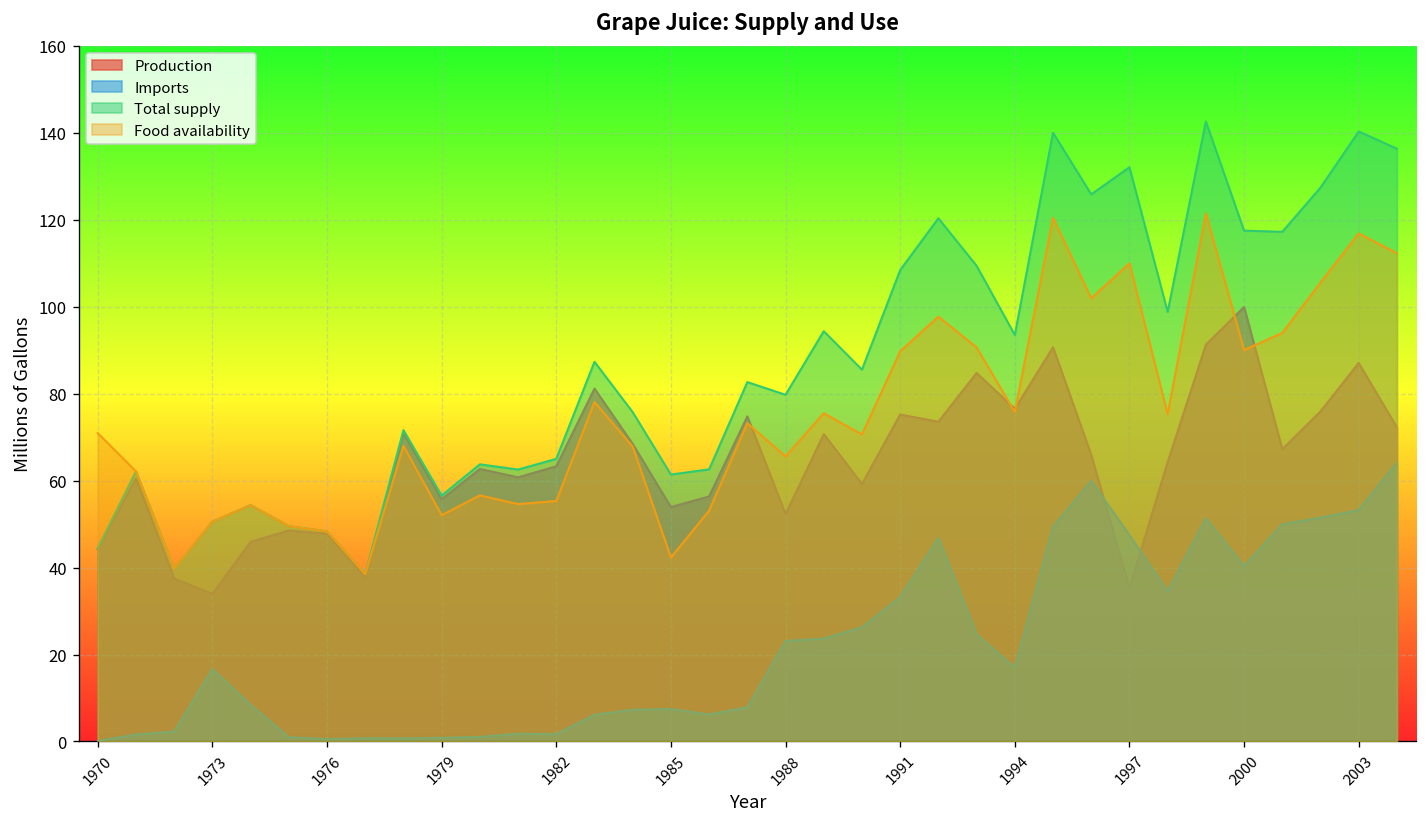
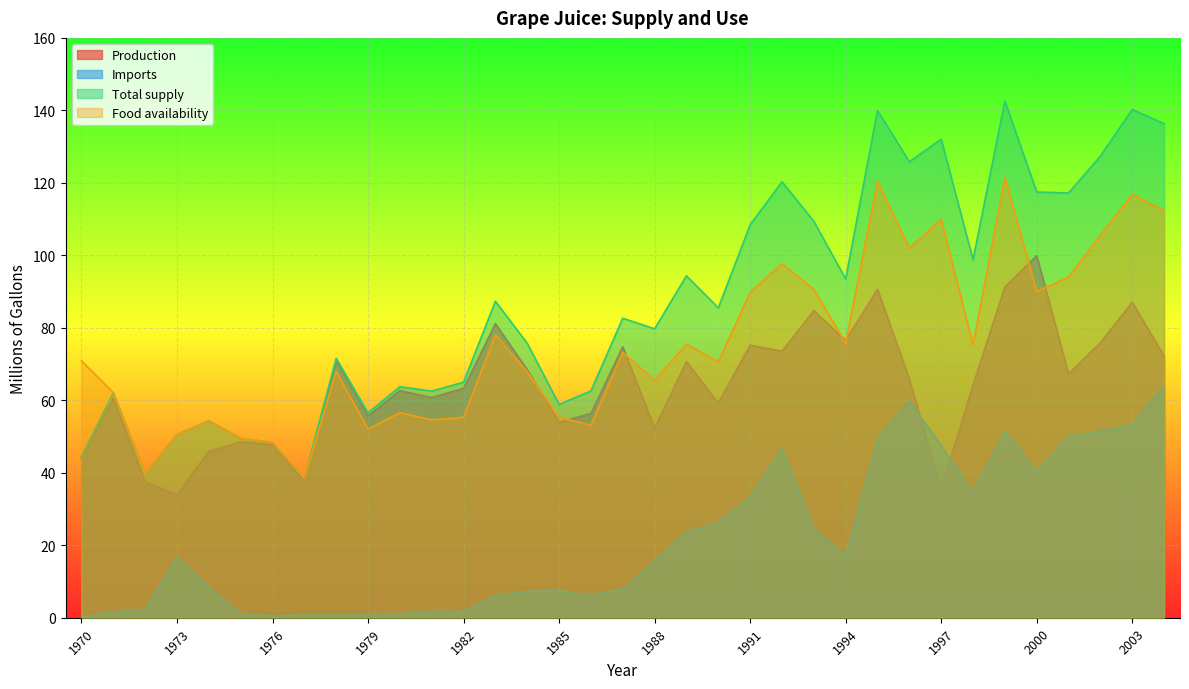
  {
    "Production": {
      "1973": 34,
      "1979": 56,
      "1982": 63,
      "1985": 54,
      "1988": 52,
      "1991": 75,
      "1994": 77,
      "1997": 35,
      "2000": 100,
      "2003": 87
    },
    "Imports": {
      "1970": 0,
      "1973": 17,
      "1976": 1,
      "1979": 1,
      "1982": 2,
      "1985": 7,
-     "1988": 23,
+     "1988": 16,
      "1991": 33,
      "1994": 17,
      "1997": 47,
      "2000": 40,
      "2003": 53
    },
    "Total supply": {
      "1979": 57,
      "1982": 65,
-     "1985": 61,
+     "1985": 59,
      "1988": 80,
      "1991": 108,
      "1994": 93,
      "1997": 132,
      "2000": 117,
      "2003": 140
    },
    "Food availability": {
      "1970": 71,
      "1979": 52,
      "1982": 55,
-     "1985": 42,
+     "1985": 55,
      "1988": 66,
      "1991": 90,
      "1994": 76,
      "1997": 110,
      "2000": 90,
      "2003": 117
    }
  }
